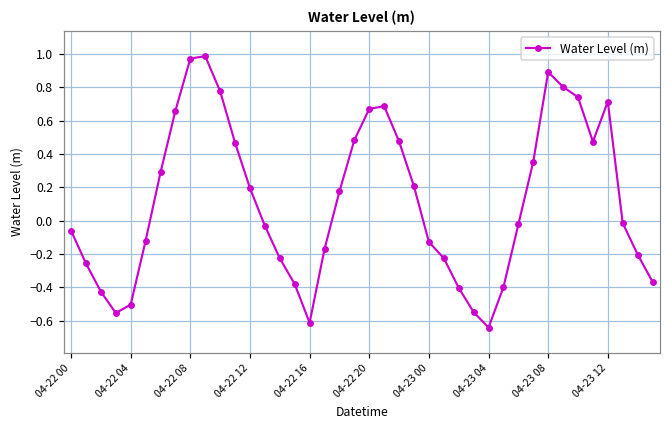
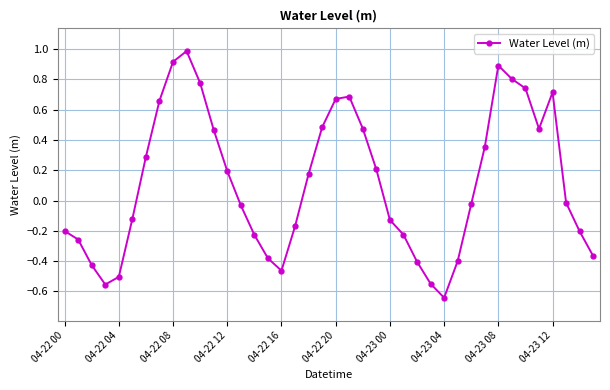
  {
-   "04-22 00": -0.06,
+   "04-22 00": -0.20,
    "04-22 04": -0.50,
-   "04-22 08": 0.97,
+   "04-22 08": 0.92,
    "04-22 12": 0.19,
-   "04-22 16": -0.61,
+   "04-22 16": -0.46,
    "04-22 20": 0.67,
    "04-23 00": -0.13,
    "04-23 04": -0.64,
    "04-23 08": 0.89,
    "04-23 12": 0.71
  }
